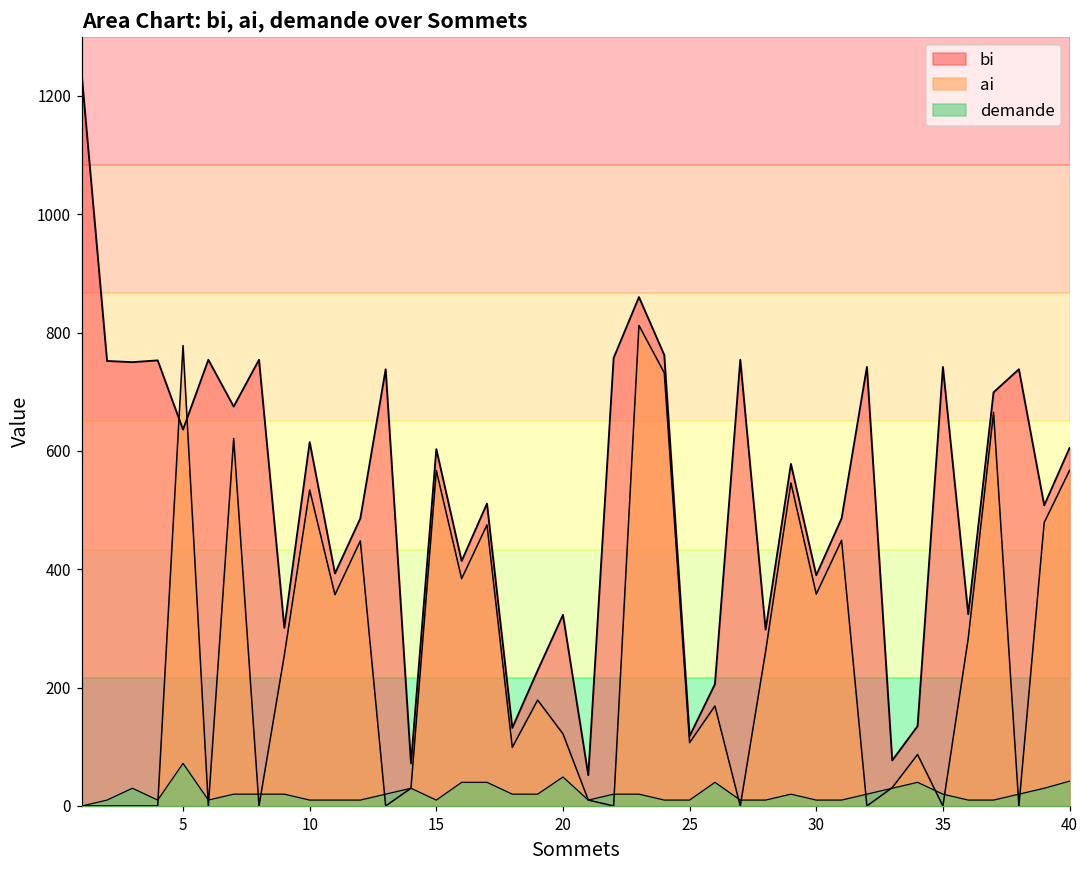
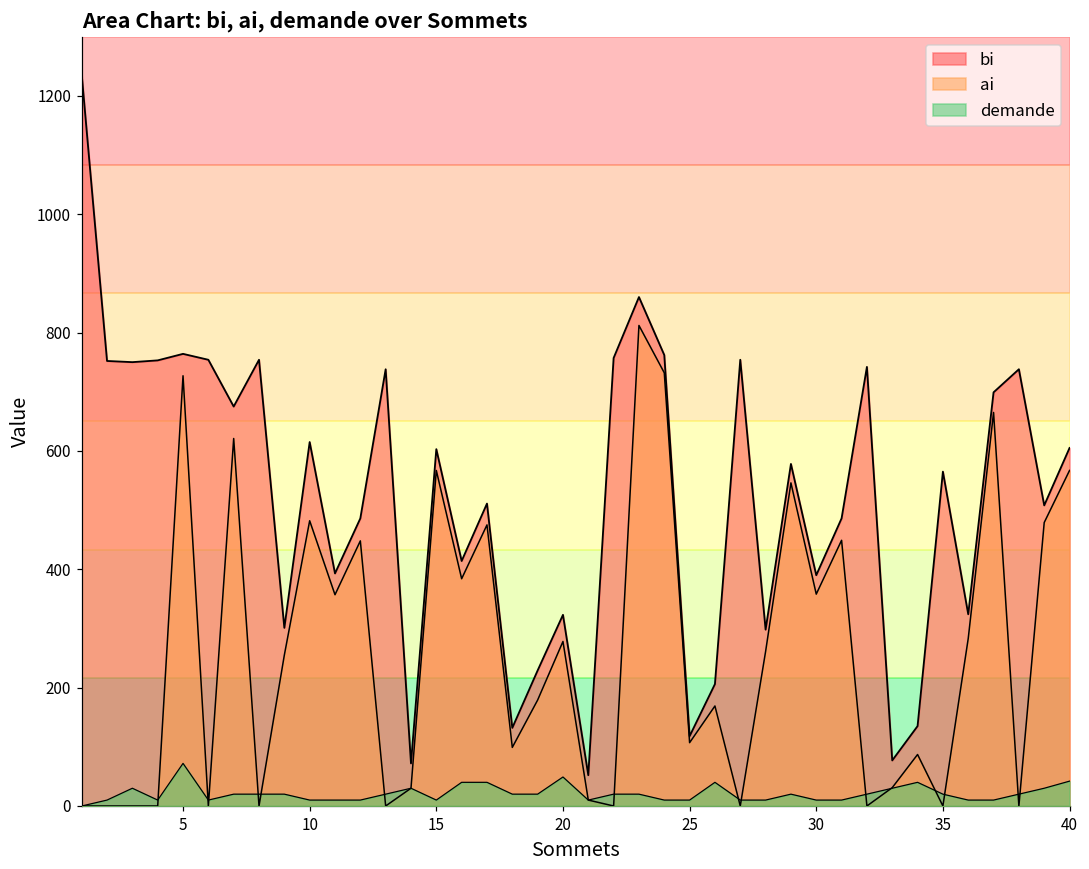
  {
    "bi": {
-     "5": 640,
+     "5": 760,
      "10": 620,
      "15": 600,
      "20": 320,
      "25": 120,
      "30": 390,
-     "35": 740,
+     "35": 570,
      "40": 610
    },
    "ai": {
-     "5": 780,
-     "10": 530,
+     "5": 730,
+     "10": 480,
      "15": 570,
-     "20": 120,
+     "20": 280,
      "25": 110,
      "30": 360,
      "35": 0,
      "40": 570
    },
    "demande": {
      "5": 70,
      "10": 10,
      "15": 10,
      "20": 50,
      "25": 10,
      "30": 10,
      "35": 20,
      "40": 40
    }
  }
